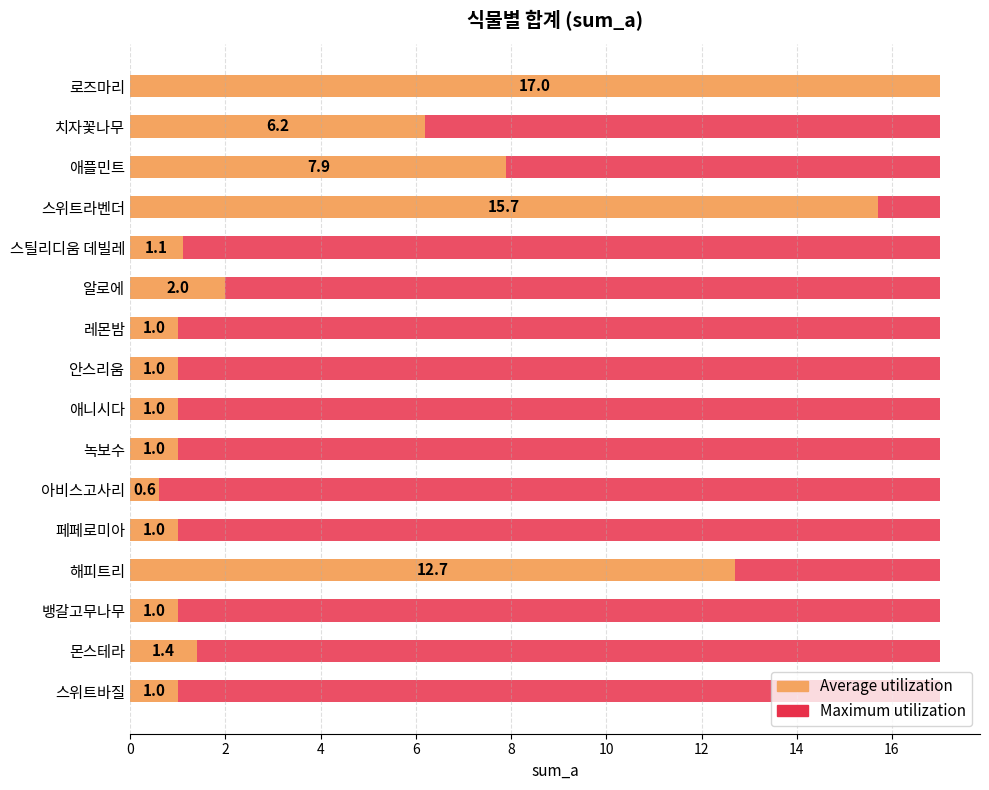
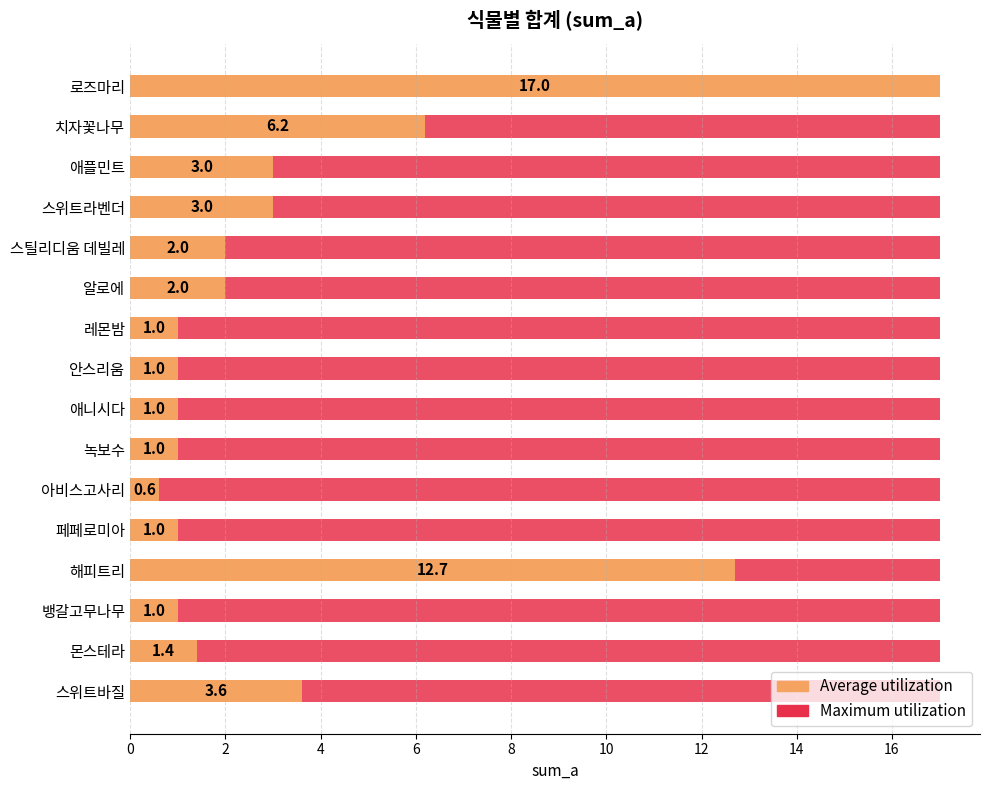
  {
    "Maximum utilization": {
      "로즈마리": 17.0
    },
    "Average utilization": {
      "로즈마리": 17.0,
-     "애플민트": 7.9,
-     "스위트라벤더": 15.7,
-     "스틸리디움 데빌레": 1.1,
-     "스위트바질": 1.0
+     "애플민트": 3.0,
+     "스위트라벤더": 3.0,
+     "스틸리디움 데빌레": 2.0,
+     "스위트바질": 3.6
    }
  }
